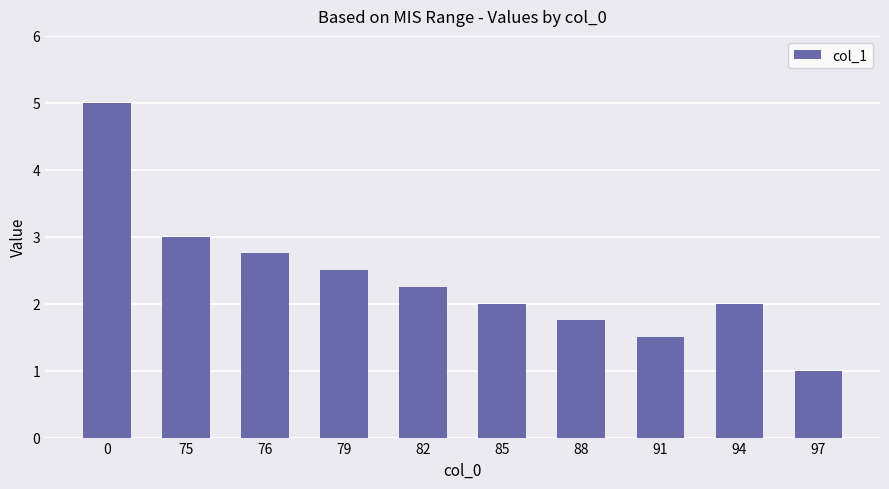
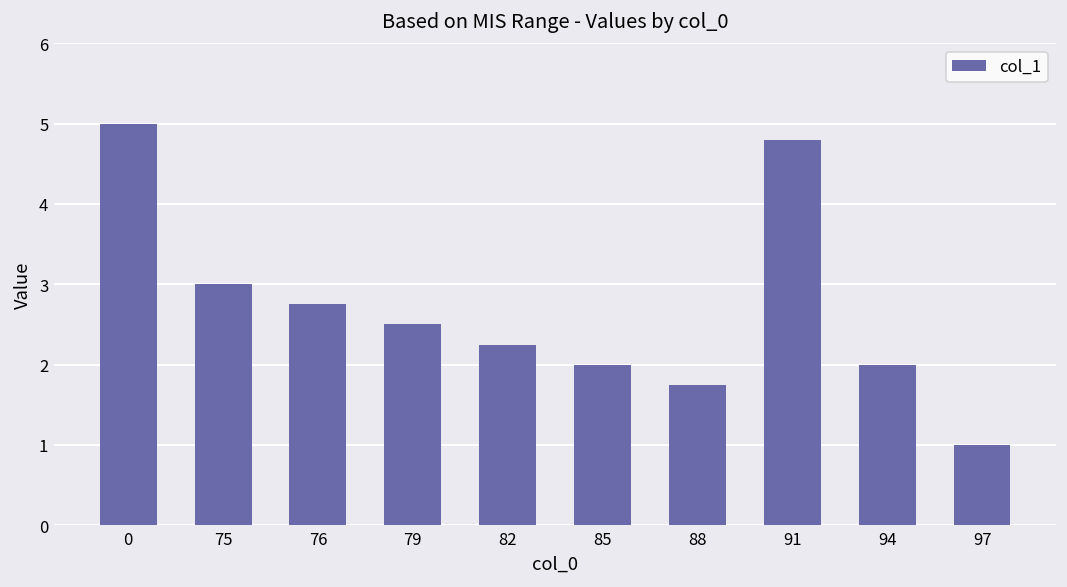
  {
    "0": 5.0,
    "75": 3.0,
    "76": 2.8,
    "79": 2.5,
    "82": 2.3,
    "85": 2.0,
    "88": 1.8,
-   "91": 1.5,
+   "91": 4.8,
    "94": 2.0,
    "97": 1.0
  }
